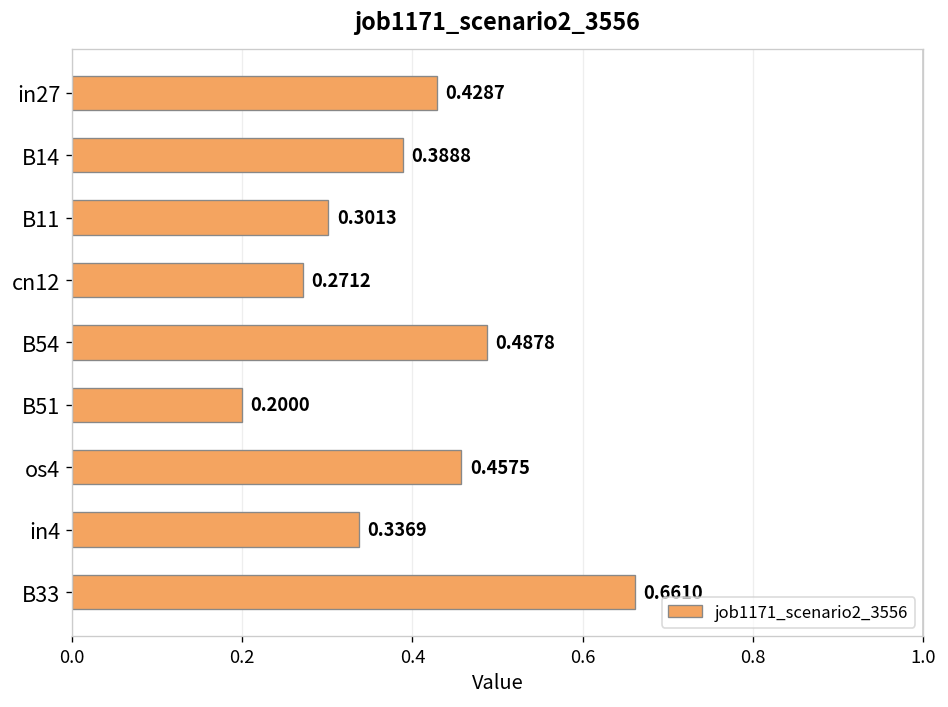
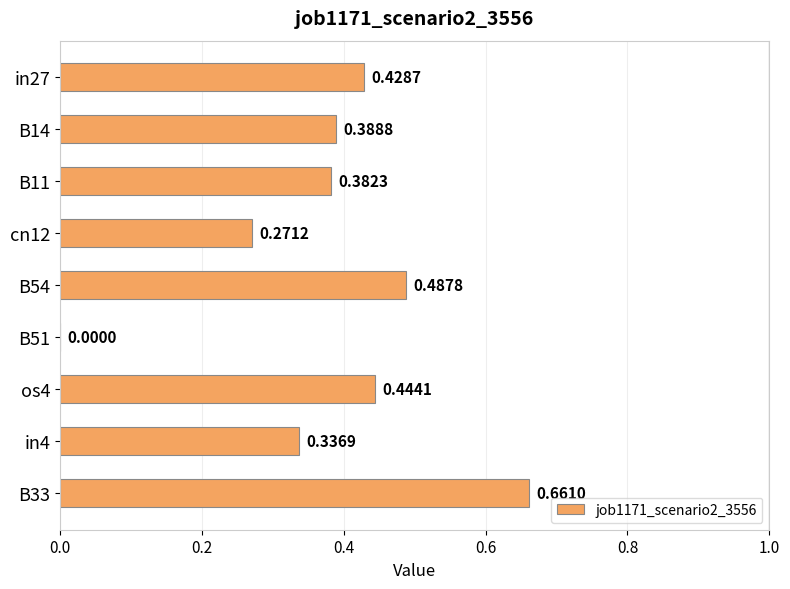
  {
    "in27": 0.4287,
    "B14": 0.3888,
-   "B11": 0.3013,
+   "B11": 0.3823,
    "cn12": 0.2712,
    "B54": 0.4878,
-   "B51": 0.2000,
-   "os4": 0.4575,
+   "B51": 0.0000,
+   "os4": 0.4441,
    "in4": 0.3369
  }
